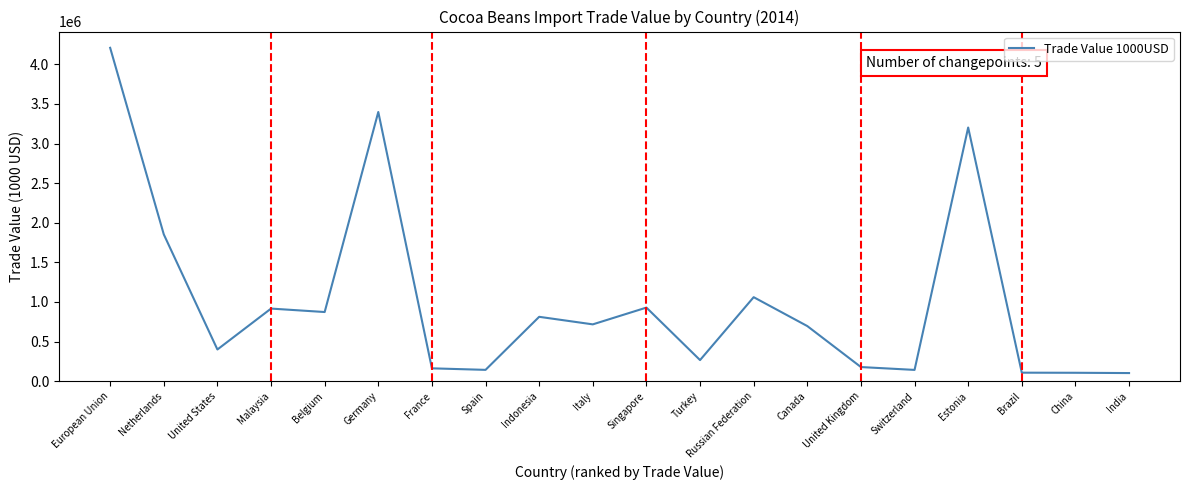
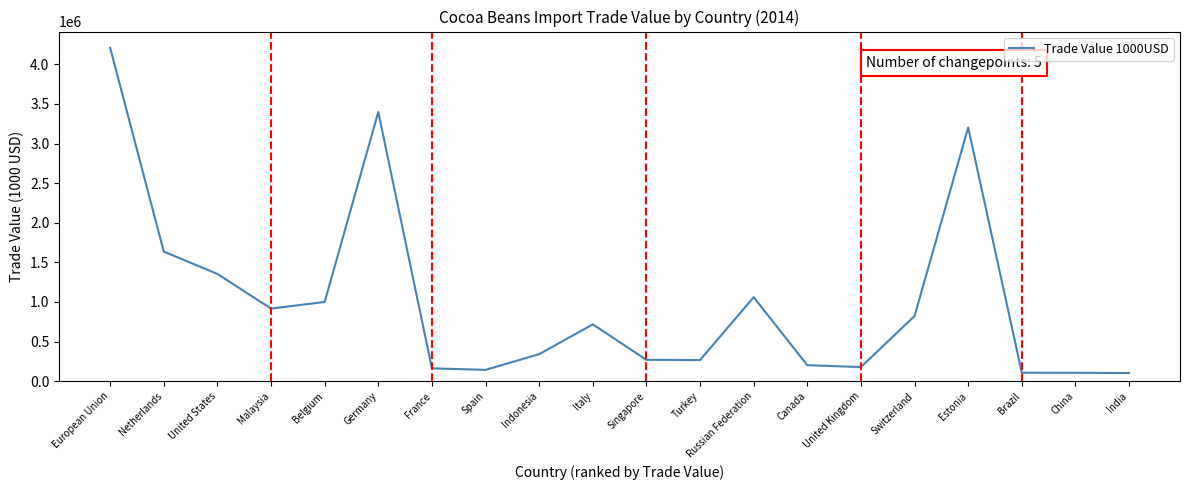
  {
    "European Union": 4200000,
-   "Netherlands": 1900000,
-   "United States": 400000,
+   "Netherlands": 1600000,
+   "United States": 1400000,
    "Malaysia": 900000,
-   "Belgium": 900000,
+   "Belgium": 1000000,
    "Germany": 3400000,
    "France": 200000,
    "Spain": 100000,
-   "Indonesia": 800000,
+   "Indonesia": 300000,
    "Italy": 700000,
-   "Singapore": 900000,
+   "Singapore": 300000,
    "Turkey": 300000,
    "Russian Federation": 1100000,
-   "Canada": 700000,
+   "Canada": 200000,
    "United Kingdom": 200000,
-   "Switzerland": 100000,
+   "Switzerland": 800000,
    "Estonia": 3200000,
    "Brazil": 100000,
    "China": 100000,
    "India": 100000
  }
